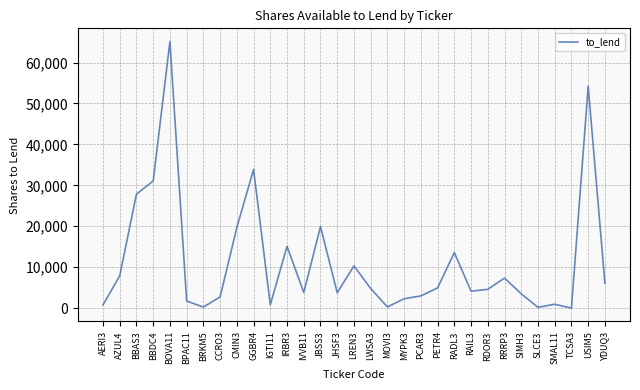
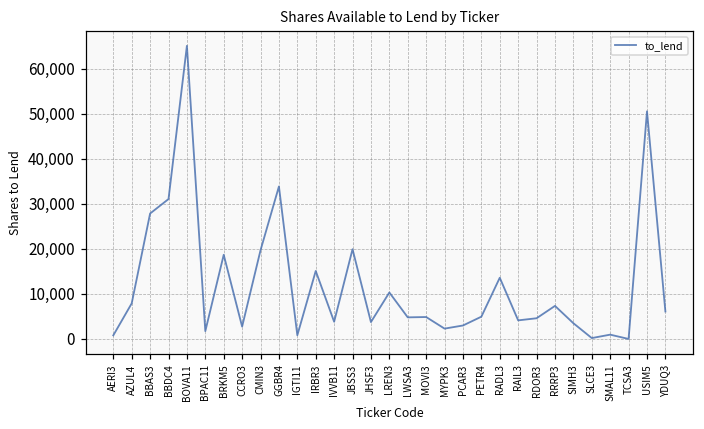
  {
    "AERI3": "1,000",
    "AZUL4": "8,000",
    "BBAS3": "28,000",
    "BBDC4": "31,000",
    "BOVA11": "65,000",
    "BPAC11": "2,000",
-   "BRKM5": "0",
+   "BRKM5": "19,000",
    "CCRO3": "3,000",
    "CMIN3": "20,000",
    "GGBR4": "34,000",
    "IGTI11": "1,000",
    "IRBR3": "15,000",
    "IVVB11": "4,000",
    "JBSS3": "20,000",
    "JHSF3": "4,000",
    "LREN3": "10,000",
    "LWSA3": "5,000",
-   "MOVI3": "0",
+   "MOVI3": "5,000",
    "MYPK3": "2,000",
    "PCAR3": "3,000",
    "PETR4": "5,000",
    "RADL3": "14,000",
    "RAIL3": "4,000",
    "RDOR3": "5,000",
    "RRRP3": "7,000",
    "SIMH3": "4,000",
    "SLCE3": "0",
    "SMAL11": "1,000",
    "TCSA3": "0",
-   "USIM5": "54,000",
+   "USIM5": "51,000",
    "YDUQ3": "6,000"
  }
